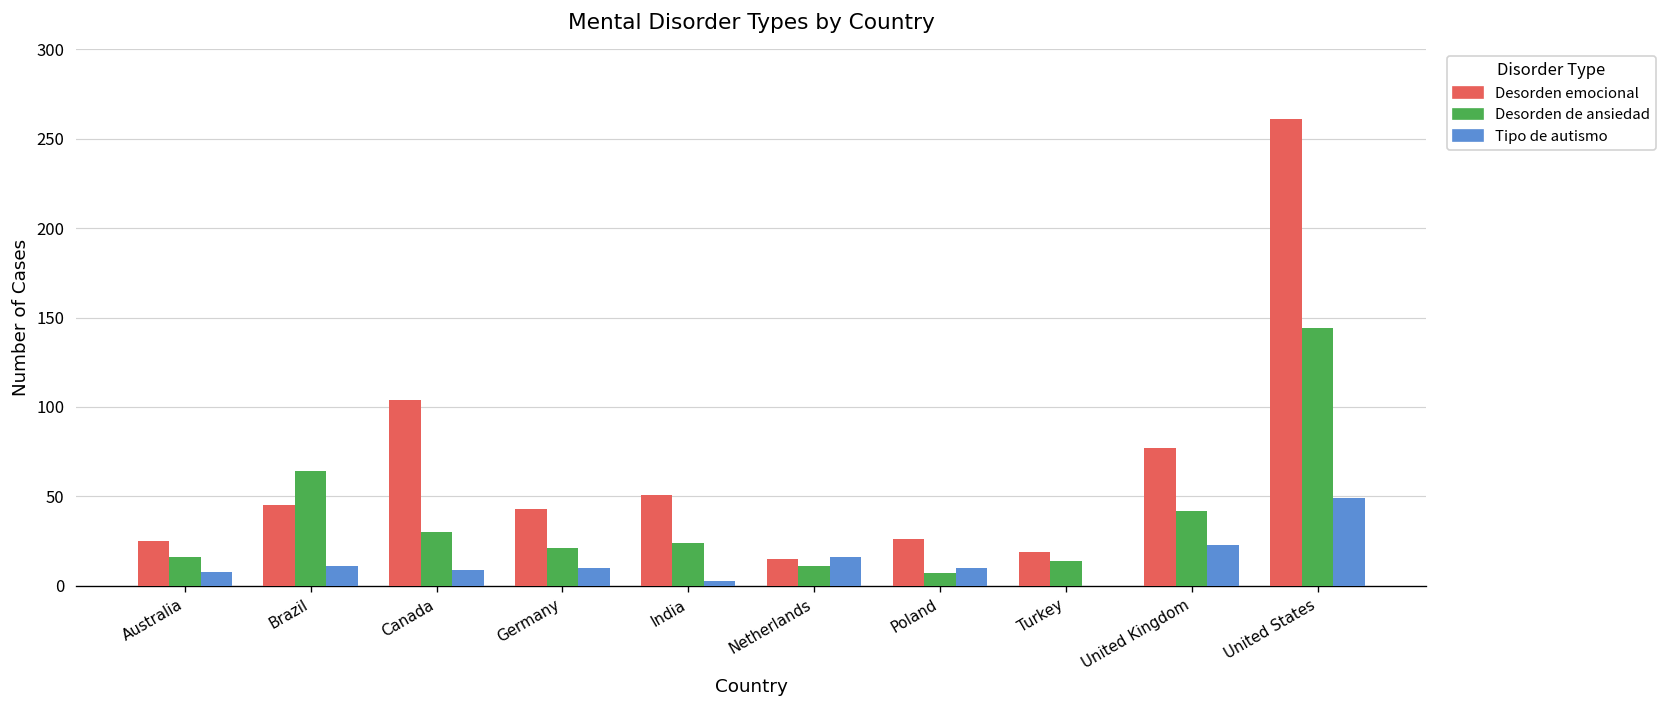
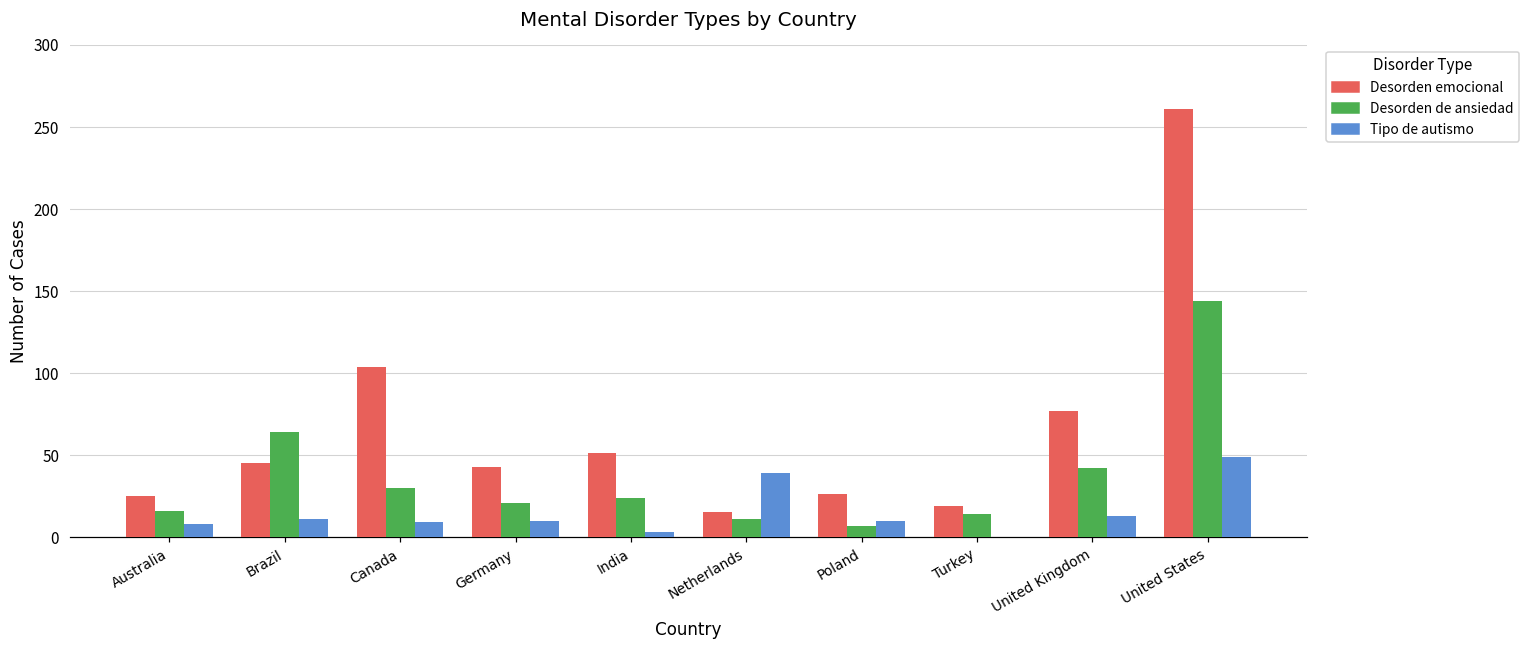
  {
    "Desorden emocional": {
      "Australia": 25,
      "Brazil": 45,
      "Canada": 104,
      "Germany": 43,
      "India": 51,
      "Netherlands": 15,
      "Poland": 26,
      "Turkey": 19,
      "United Kingdom": 77,
      "United States": 261
    },
    "Desorden de ansiedad": {
      "Australia": 16,
      "Brazil": 64,
      "Canada": 30,
      "Germany": 21,
      "India": 24,
      "Netherlands": 11,
      "Poland": 7,
      "Turkey": 14,
      "United Kingdom": 42,
      "United States": 144
    },
    "Tipo de autismo": {
      "Australia": 8,
      "Brazil": 11,
      "Canada": 9,
      "Germany": 10,
      "India": 3,
-     "Netherlands": 16,
+     "Netherlands": 39,
      "Poland": 10,
      "Turkey": 0,
-     "United Kingdom": 23,
+     "United Kingdom": 13,
      "United States": 49
    }
  }
